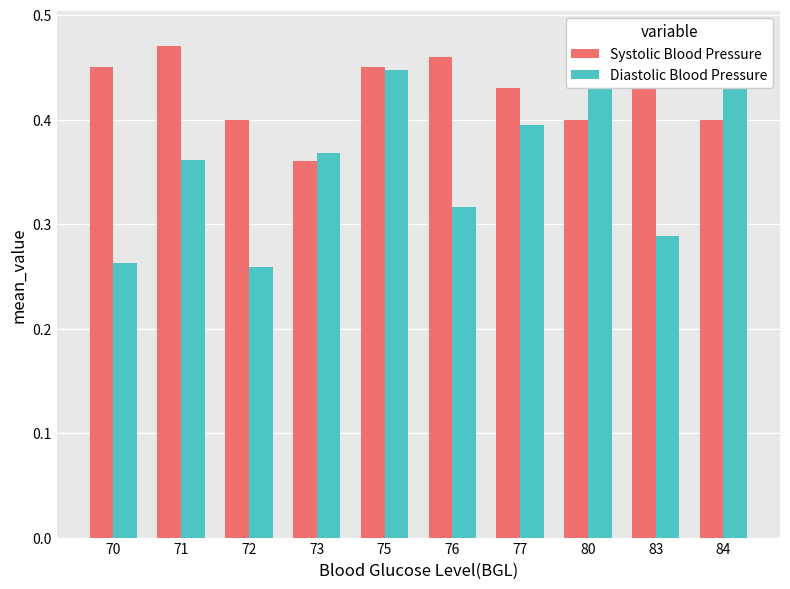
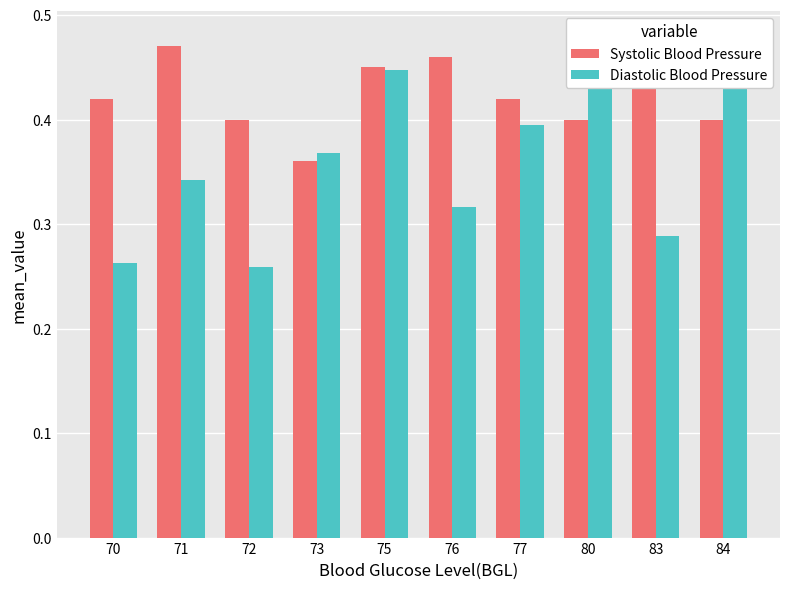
  {
    "Systolic Blood Pressure": {
-     "70": 0.45,
+     "70": 0.42,
      "71": 0.47,
      "72": 0.40,
      "73": 0.36,
      "75": 0.45,
      "76": 0.46,
-     "77": 0.43,
+     "77": 0.42,
      "80": 0.40,
      "84": 0.40
    },
    "Diastolic Blood Pressure": {
      "70": 0.263,
-     "71": 0.361,
+     "71": 0.342,
      "72": 0.259,
      "73": 0.368,
      "75": 0.447,
      "76": 0.316,
      "77": 0.395,
      "83": 0.289
    }
  }
